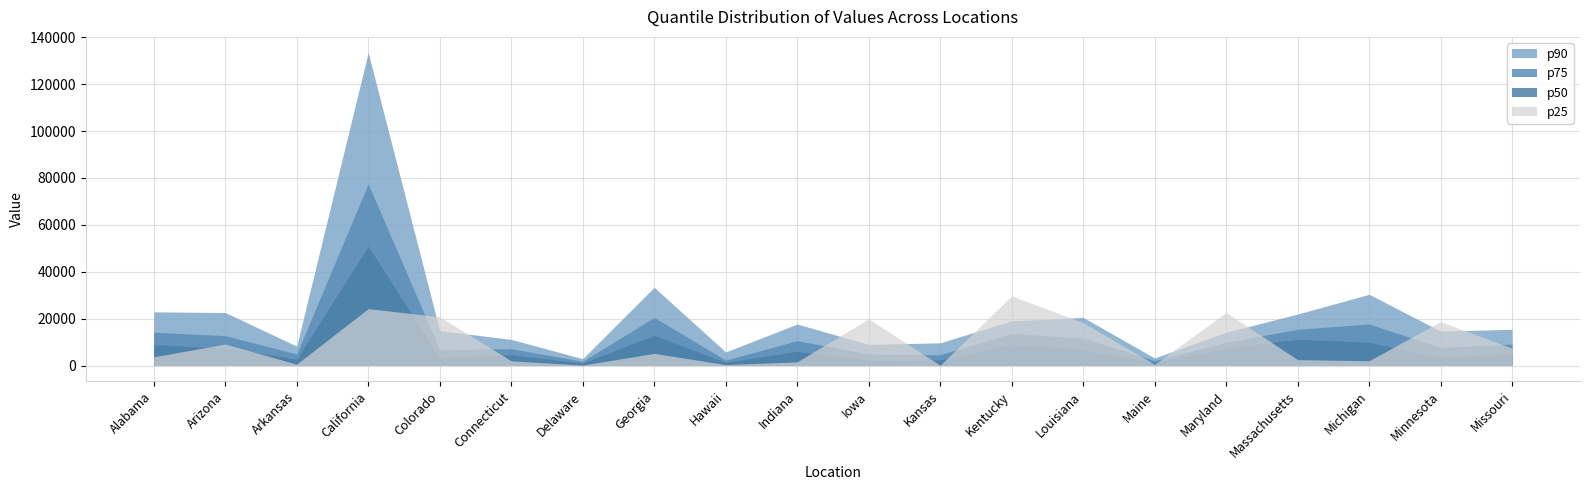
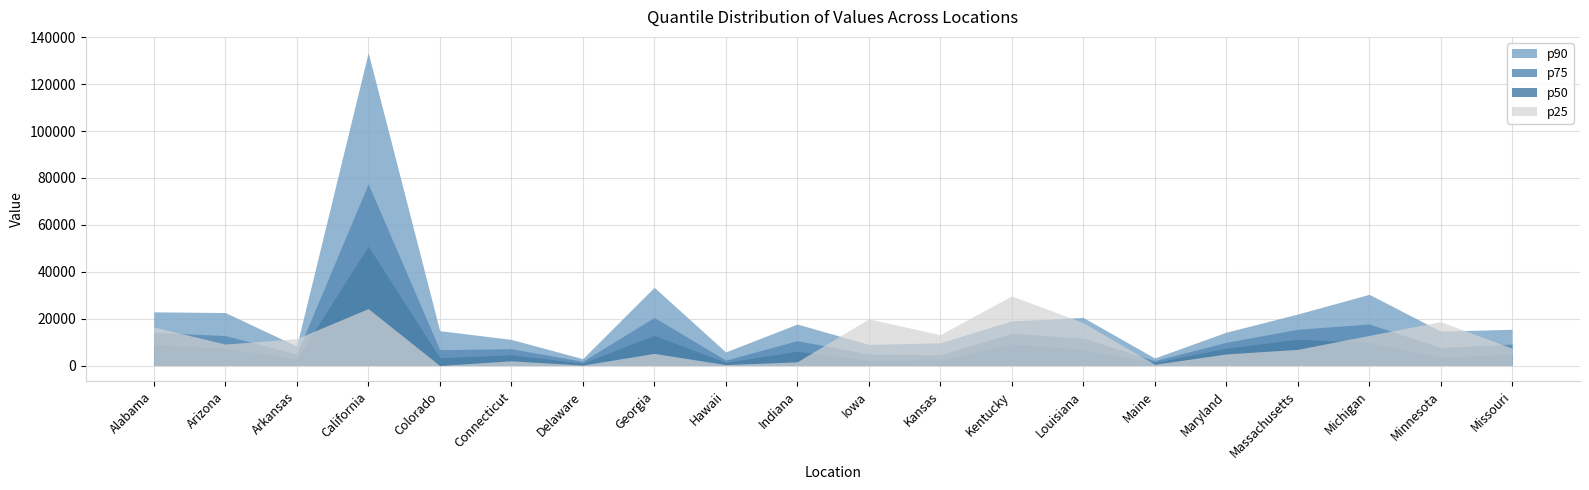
  {
    "p25": {
-     "Alabama": 4000,
+     "Alabama": 16000,
      "Arizona": 9000,
-     "Arkansas": 1000,
+     "Arkansas": 11000,
      "California": 24000,
-     "Colorado": 21000,
+     "Colorado": 0,
      "Connecticut": 2000,
      "Georgia": 5000,
      "Indiana": 2000,
      "Iowa": 20000,
-     "Kansas": 0,
+     "Kansas": 13000,
      "Kentucky": 30000,
      "Louisiana": 18000,
-     "Maryland": 23000,
-     "Massachusetts": 2000,
-     "Michigan": 2000,
+     "Maryland": 5000,
+     "Massachusetts": 7000,
+     "Michigan": 13000,
      "Minnesota": 19000,
      "Missouri": 7000
    }
  }
